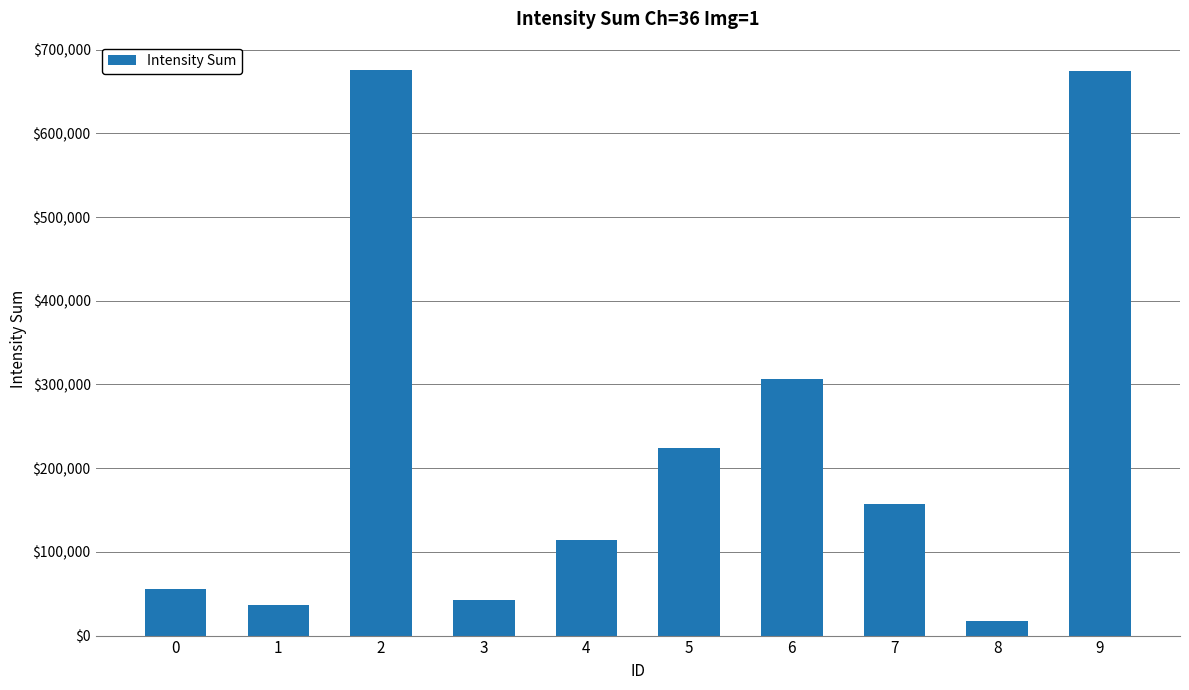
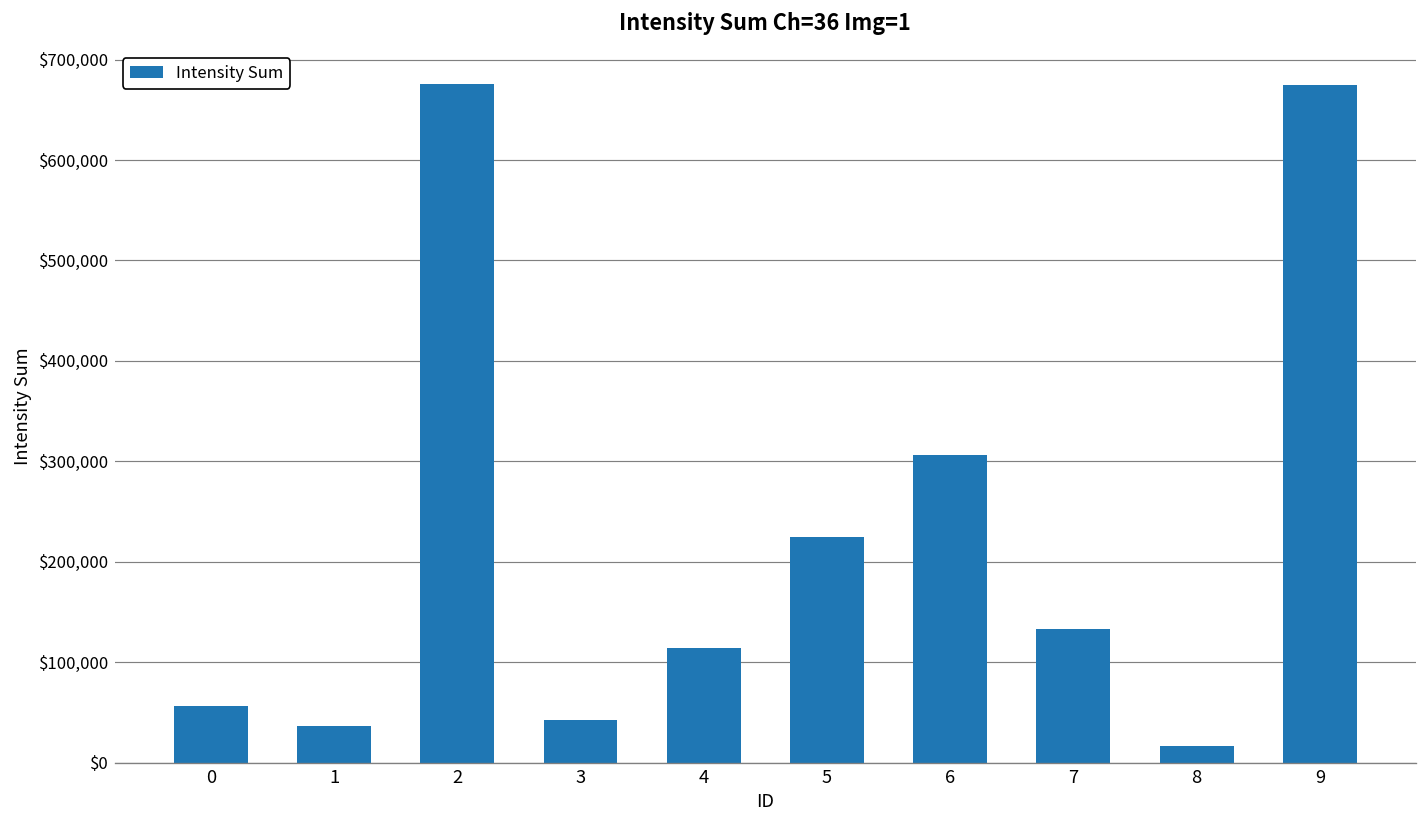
  {
    "0": "$60,000",
    "1": "$40,000",
    "2": "$680,000",
    "3": "$40,000",
    "4": "$110,000",
    "5": "$220,000",
    "6": "$310,000",
-   "7": "$160,000",
+   "7": "$130,000",
    "8": "$20,000",
    "9": "$670,000"
  }
